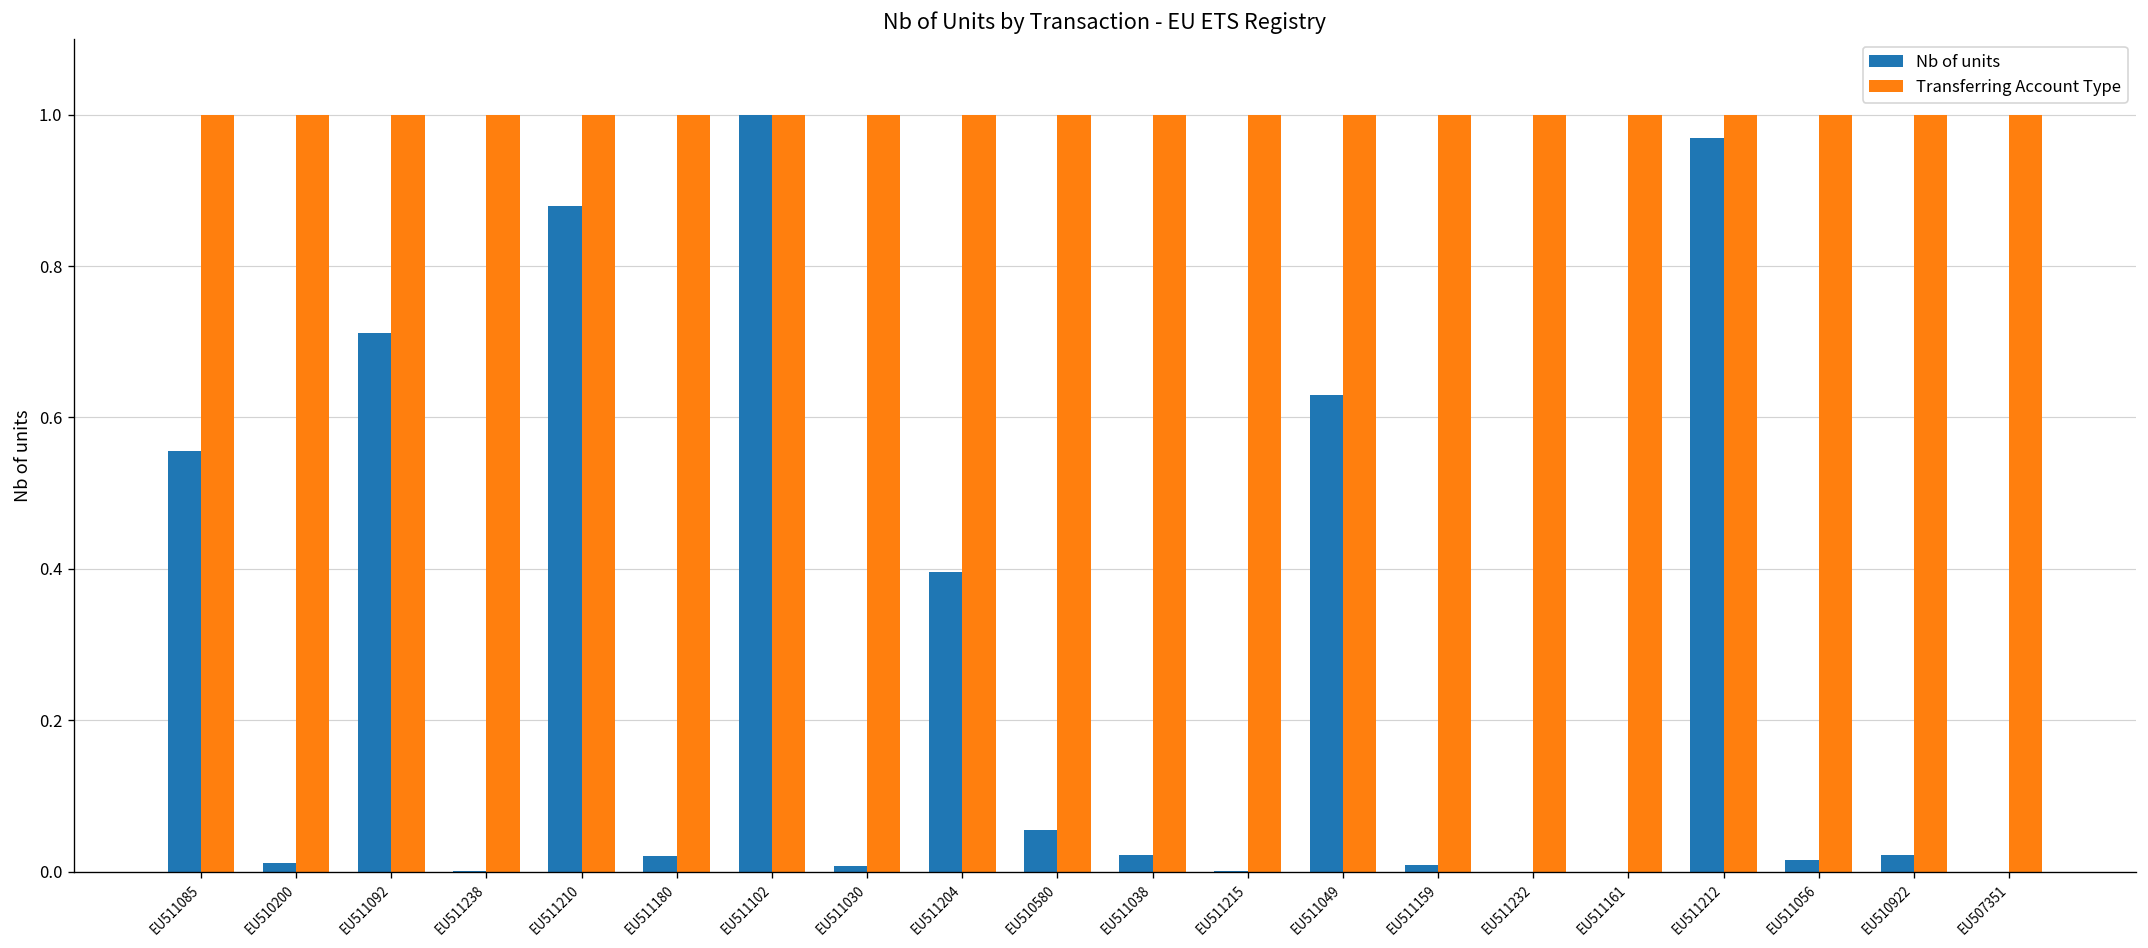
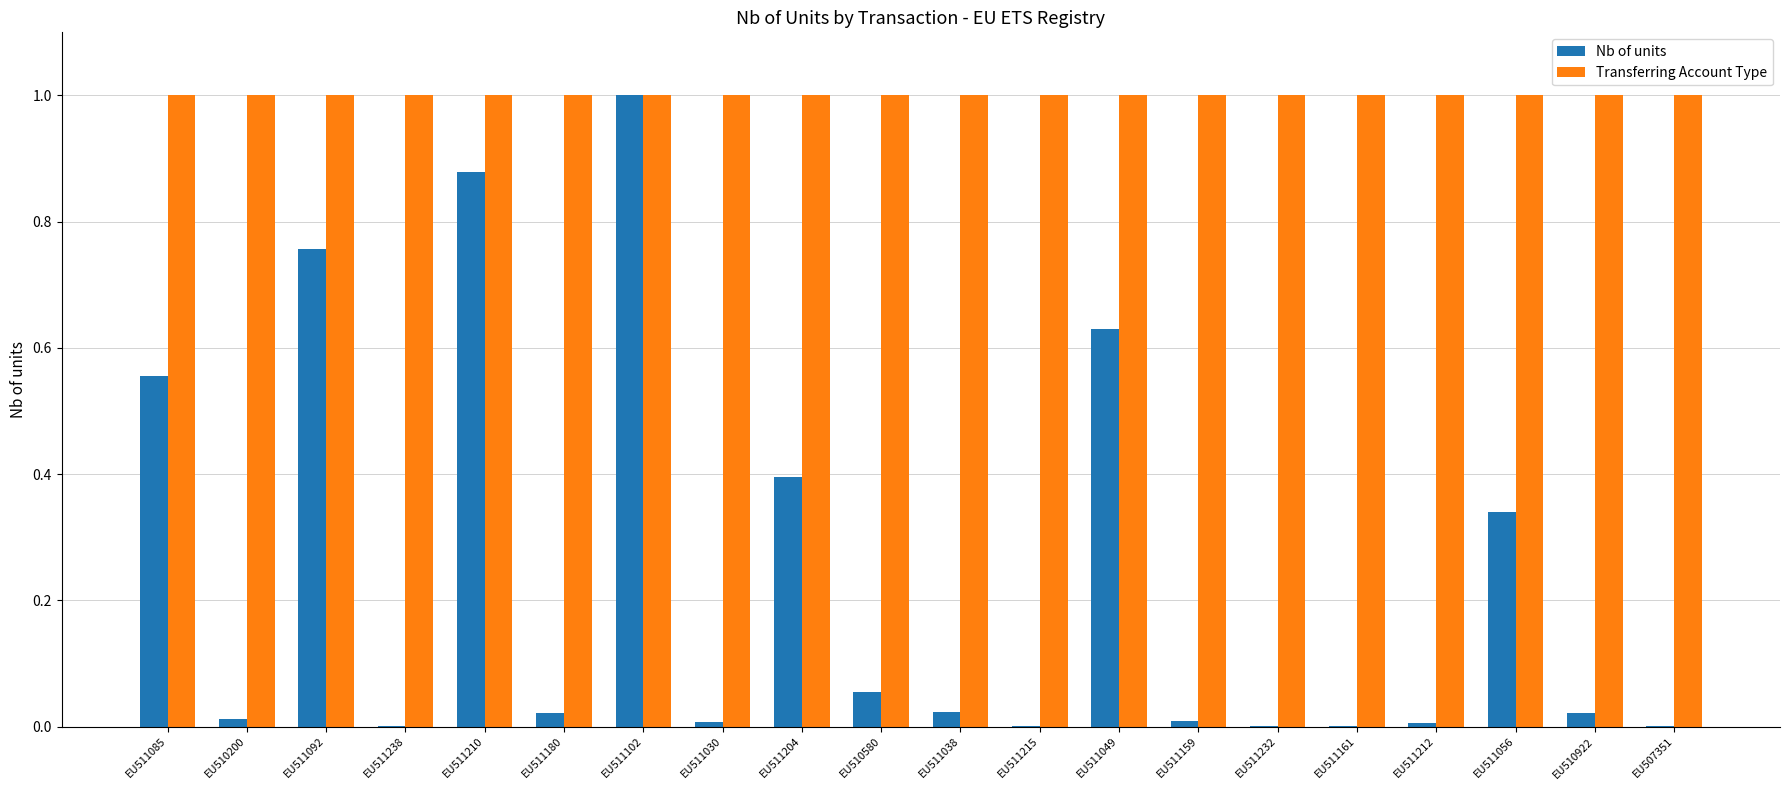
  {
    "Nb of units": {
      "EU511085": 0.56,
      "EU510200": 0.01,
-     "EU511092": 0.71,
+     "EU511092": 0.76,
      "EU511210": 0.88,
      "EU511180": 0.02,
      "EU511102": 1.00,
      "EU511030": 0.01,
      "EU511204": 0.40,
      "EU510580": 0.06,
      "EU511038": 0.02,
      "EU511049": 0.63,
      "EU511159": 0.01,
-     "EU511212": 0.97,
-     "EU511056": 0.02,
+     "EU511212": 0.01,
+     "EU511056": 0.34,
      "EU510922": 0.02
    },
    "Transferring Account Type": {
      "EU511085": 1.00,
      "EU510200": 1.00,
      "EU511092": 1.00,
      "EU511238": 1.00,
      "EU511210": 1.00,
      "EU511180": 1.00,
      "EU511102": 1.00,
      "EU511030": 1.00,
      "EU511204": 1.00,
      "EU510580": 1.00,
      "EU511038": 1.00,
      "EU511215": 1.00,
      "EU511049": 1.00,
      "EU511159": 1.00,
      "EU511232": 1.00,
      "EU511161": 1.00,
      "EU511212": 1.00,
      "EU511056": 1.00,
      "EU510922": 1.00,
      "EU507351": 1.00
    }
  }
